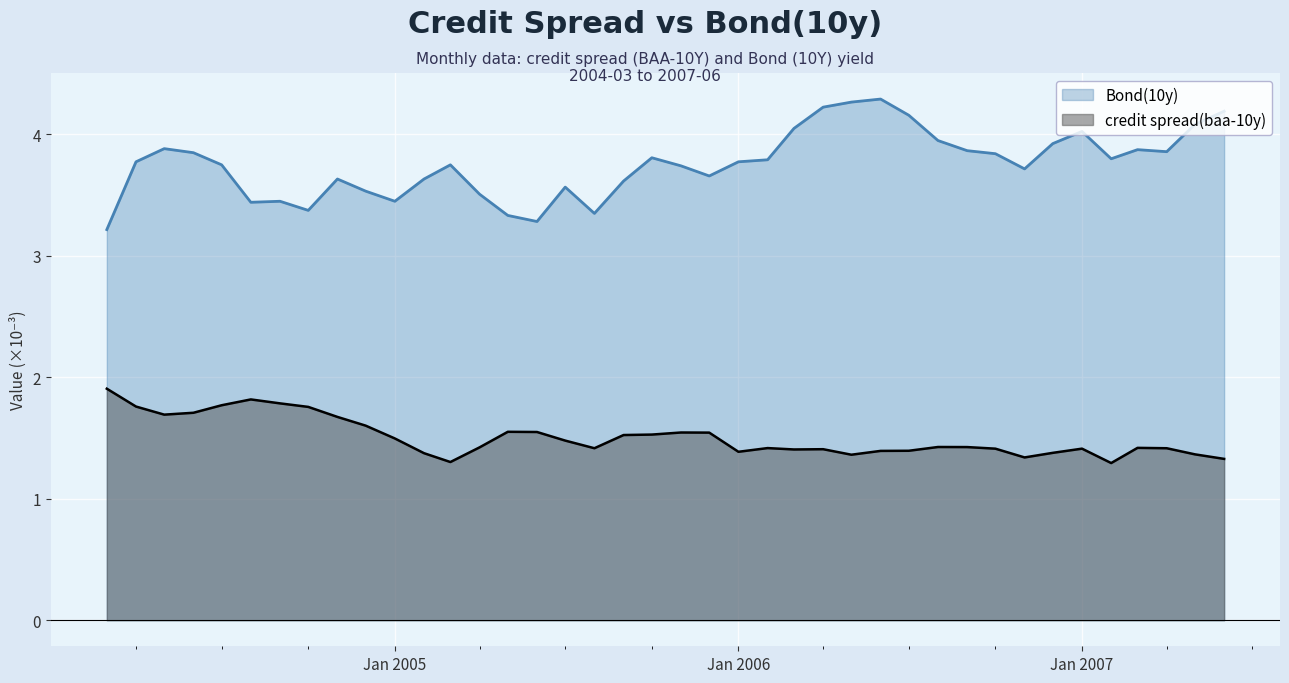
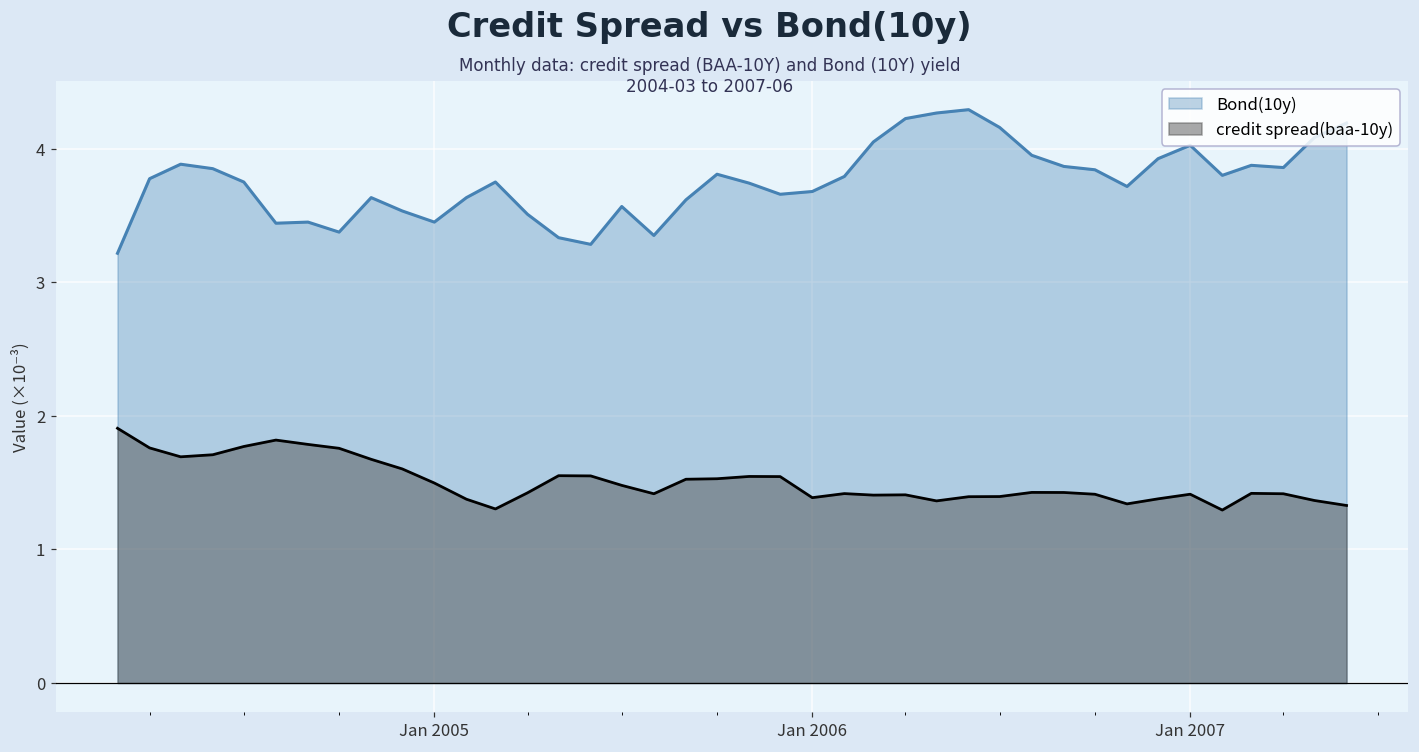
  {
    "Bond(10y)": {
      "Jan 2005": 3.45,
-     "Jan 2006": 3.78
+     "Jan 2006": 3.68
    },
    "credit spread(baa-10y)": {
      "Jan 2005": 1.50,
      "Jan 2006": 1.39,
      "Jan 2007": 1.41
    }
  }
